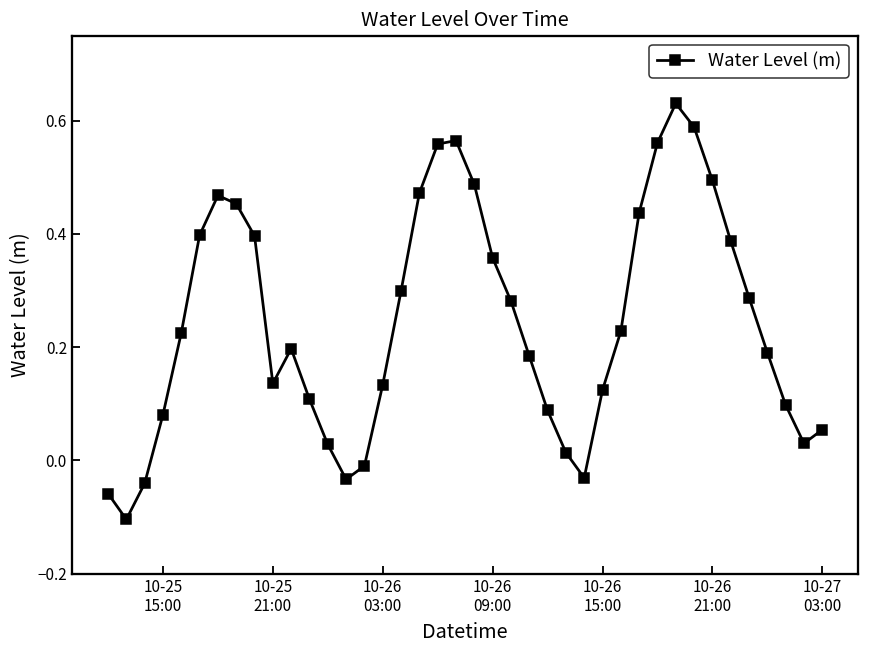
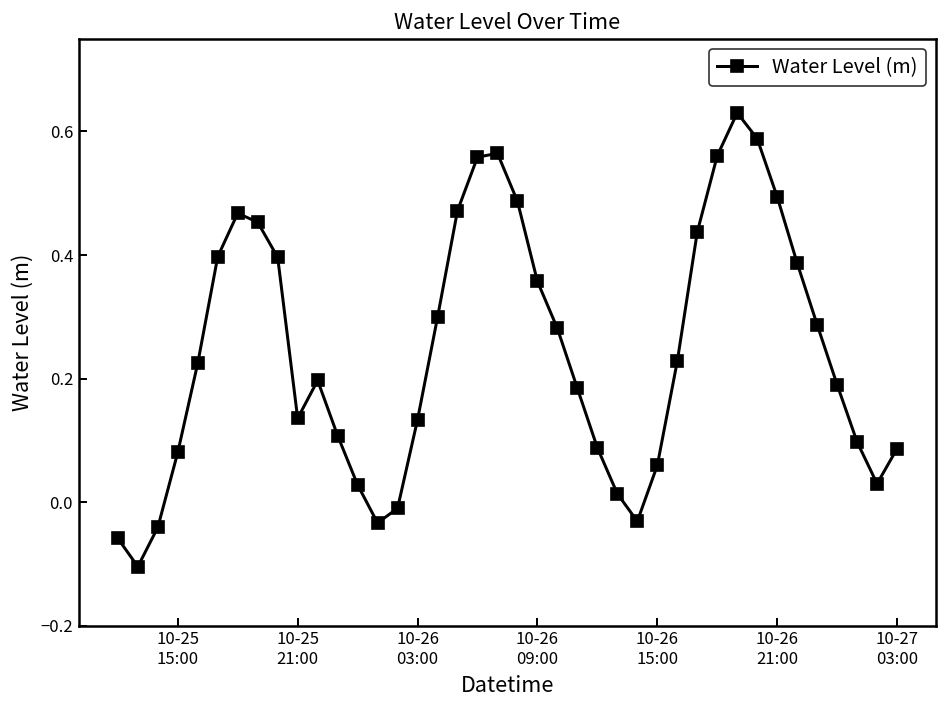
  {
    "10-25 15:00": 0.08,
    "10-25 21:00": 0.14,
    "10-26 03:00": 0.13,
    "10-26 09:00": 0.36,
-   "10-26 15:00": 0.12,
+   "10-26 15:00": 0.06,
    "10-26 21:00": 0.49,
-   "10-27 03:00": 0.05
+   "10-27 03:00": 0.09
  }
